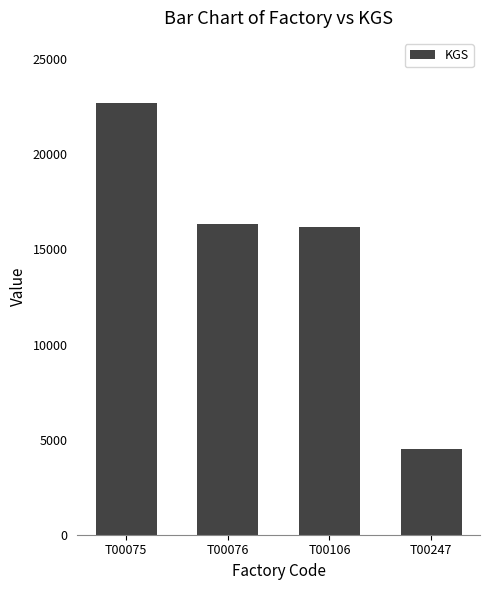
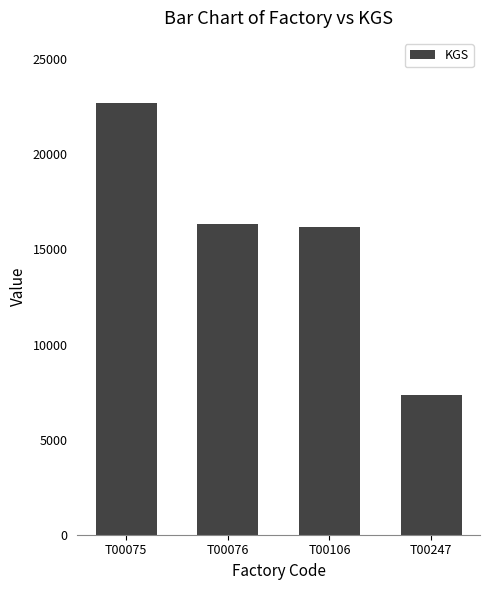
  {
    "T00075": 22700,
    "T00076": 16300,
    "T00106": 16200,
-   "T00247": 4500
+   "T00247": 7300
  }
